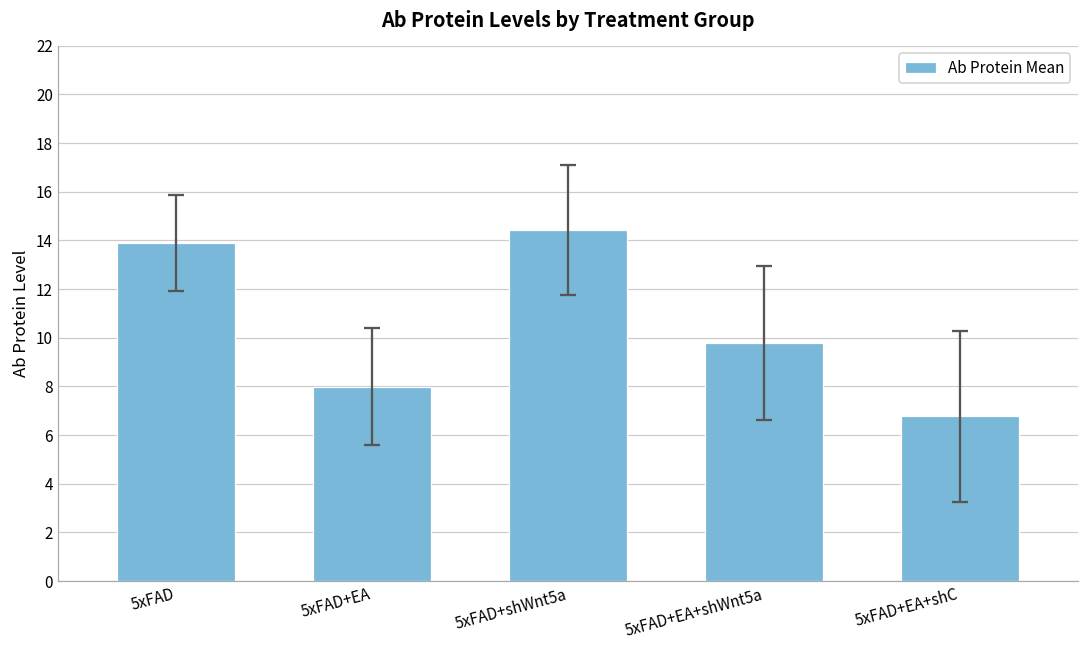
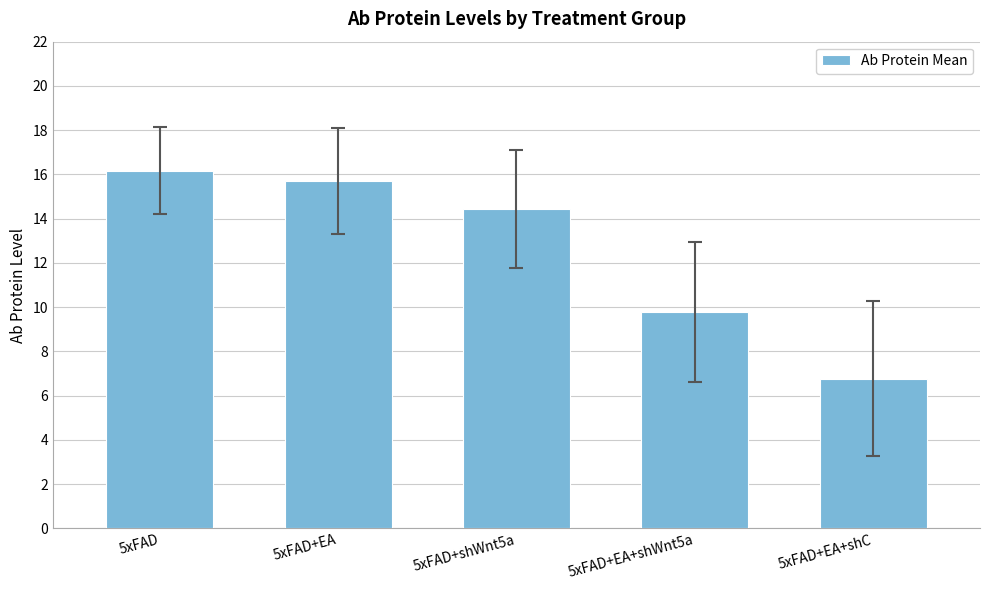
  {
    "Ab Protein Mean": {
-     "5xFAD": 13.9,
-     "5xFAD+EA": 8.0,
+     "5xFAD": 16.2,
+     "5xFAD+EA": 15.7,
      "5xFAD+shWnt5a": 14.4,
      "5xFAD+EA+shWnt5a": 9.8,
      "5xFAD+EA+shC": 6.8
    }
  }
